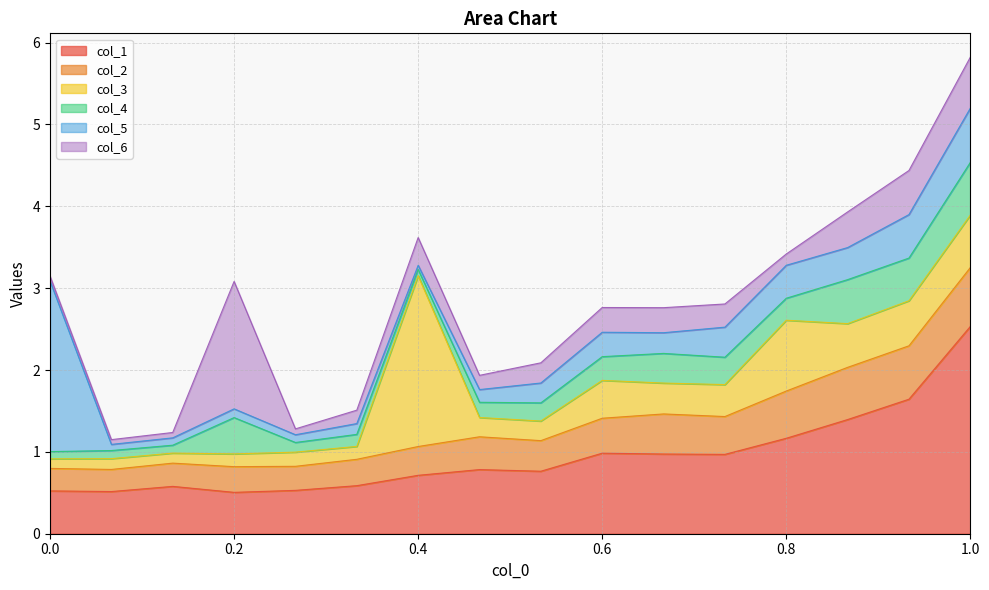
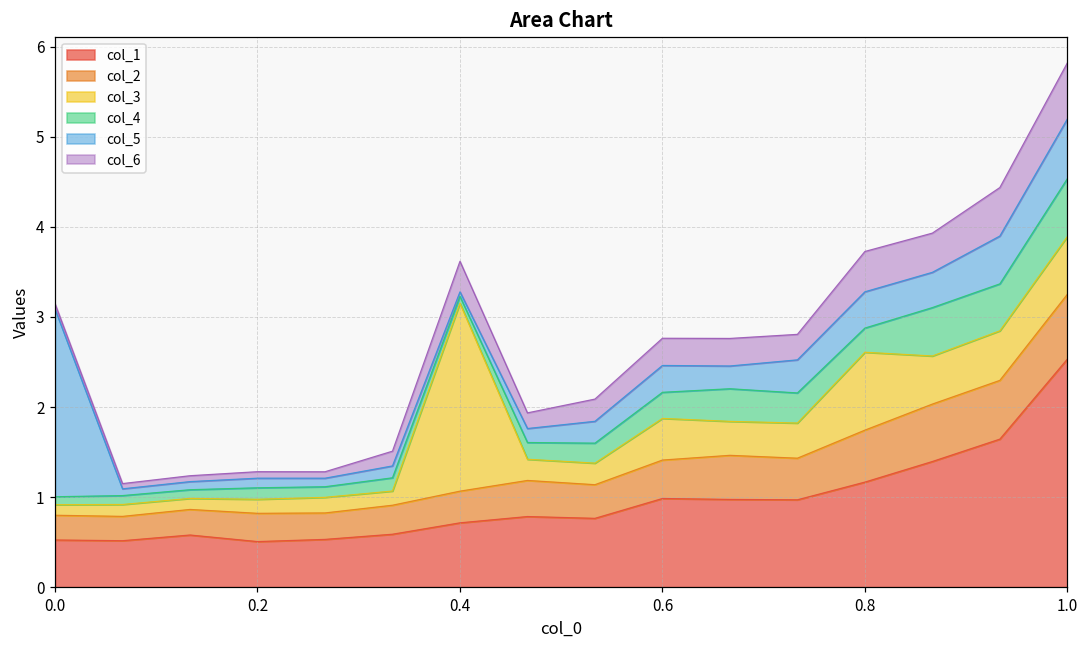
  {
    "col_3": {
      "0.0": 0.1,
      "0.2": 0.2,
      "0.4": 2.1,
      "0.6": 0.5,
      "0.8": 0.9,
      "1.0": 0.6
    },
    "col_4": {
      "0.0": 0.1,
-     "0.2": 0.4,
+     "0.2": 0.1,
      "0.4": 0.1,
      "0.6": 0.3,
      "0.8": 0.3,
      "1.0": 0.6
    },
    "col_5": {
      "0.0": 2.1,
      "0.2": 0.1,
      "0.4": 0.1,
      "0.6": 0.3,
      "0.8": 0.4,
      "1.0": 0.7
    },
    "col_6": {
      "0.0": 0.1,
-     "0.2": 1.6,
+     "0.2": 0.1,
      "0.4": 0.3,
      "0.6": 0.3,
-     "0.8": 0.1,
+     "0.8": 0.4,
      "1.0": 0.6
    }
  }
